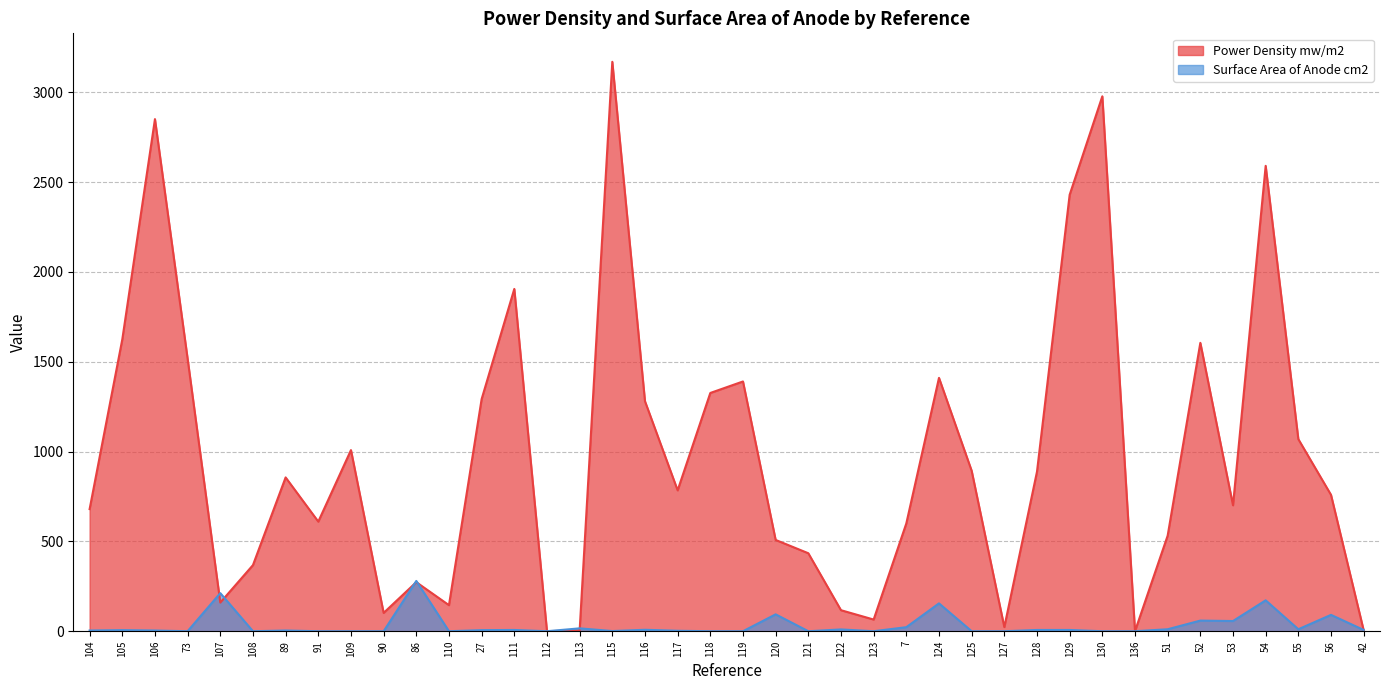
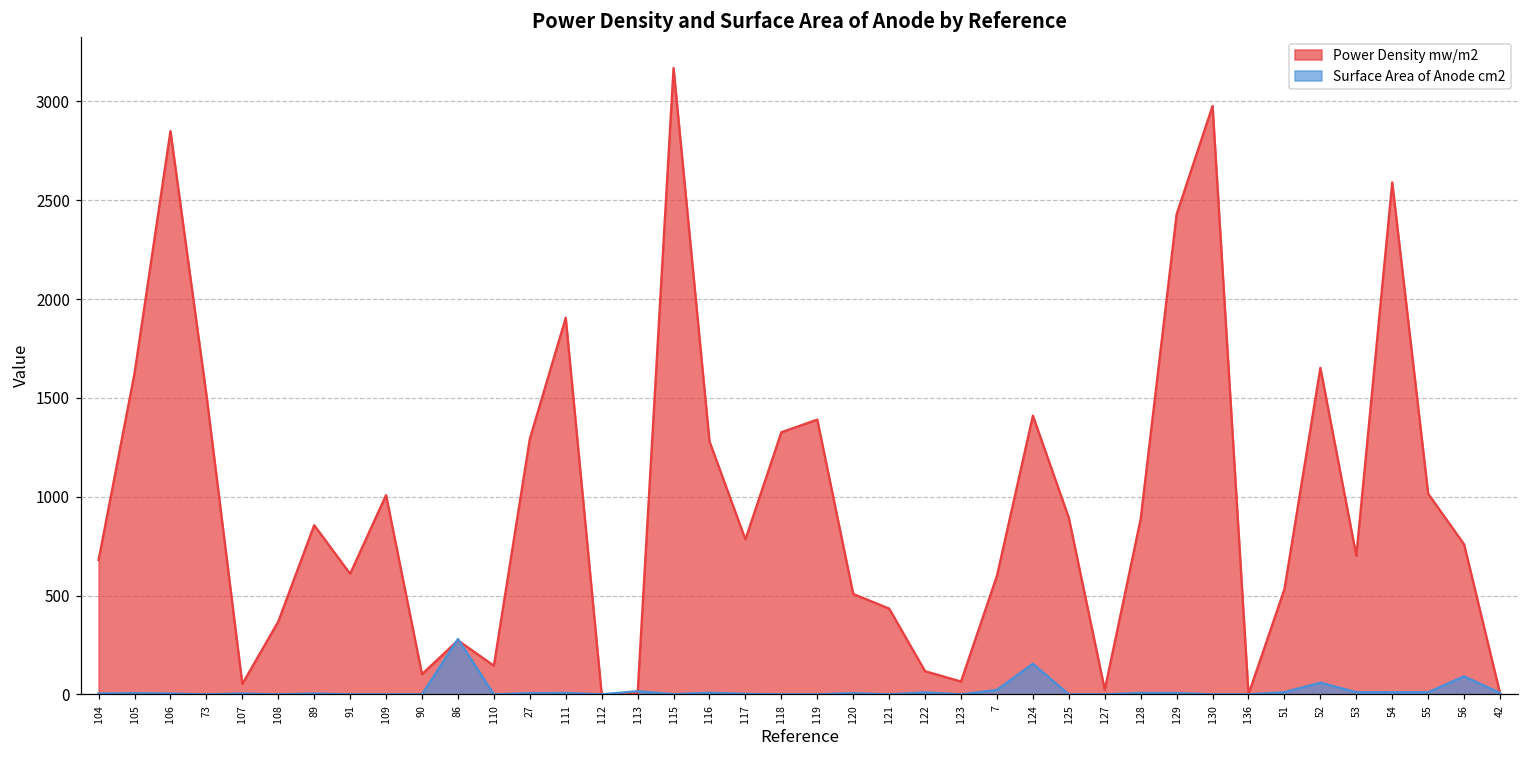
  {
    "Power Density mw/m2": {
      "104": 680,
      "105": 1620,
      "106": 2850,
      "73": 1520,
-     "107": 160,
+     "107": 50,
      "108": 370,
      "89": 860,
      "91": 610,
      "109": 1010,
      "90": 100,
      "110": 150,
      "27": 1290,
      "111": 1910,
      "115": 3170,
      "116": 1280,
      "117": 780,
      "118": 1330,
      "119": 1390,
      "120": 510,
      "121": 430,
      "122": 120,
      "123": 70,
      "7": 600,
      "124": 1410,
      "125": 890,
      "127": 20,
      "128": 890,
      "129": 2430,
      "130": 2980,
      "51": 530,
-     "52": 1610,
+     "52": 1650,
      "53": 700,
      "54": 2590,
-     "55": 1070,
+     "55": 1020,
      "56": 760
    },
    "Surface Area of Anode cm2": {
      "104": 0,
      "105": 10,
      "106": 0,
      "73": 0,
-     "107": 210,
+     "107": 0,
      "108": 0,
      "89": 0,
      "91": 0,
      "109": 0,
      "90": 0,
      "110": 0,
      "27": 10,
      "111": 10,
      "115": 0,
      "116": 10,
      "117": 0,
      "118": 0,
      "119": 0,
-     "120": 90,
+     "120": 10,
      "121": 0,
      "122": 10,
      "123": 0,
      "7": 20,
      "124": 160,
      "125": 0,
      "127": 0,
      "128": 10,
      "129": 10,
      "130": 0,
      "51": 10,
      "52": 60,
-     "53": 60,
-     "54": 170,
+     "53": 10,
+     "54": 10,
      "55": 10,
      "56": 90
    }
  }
